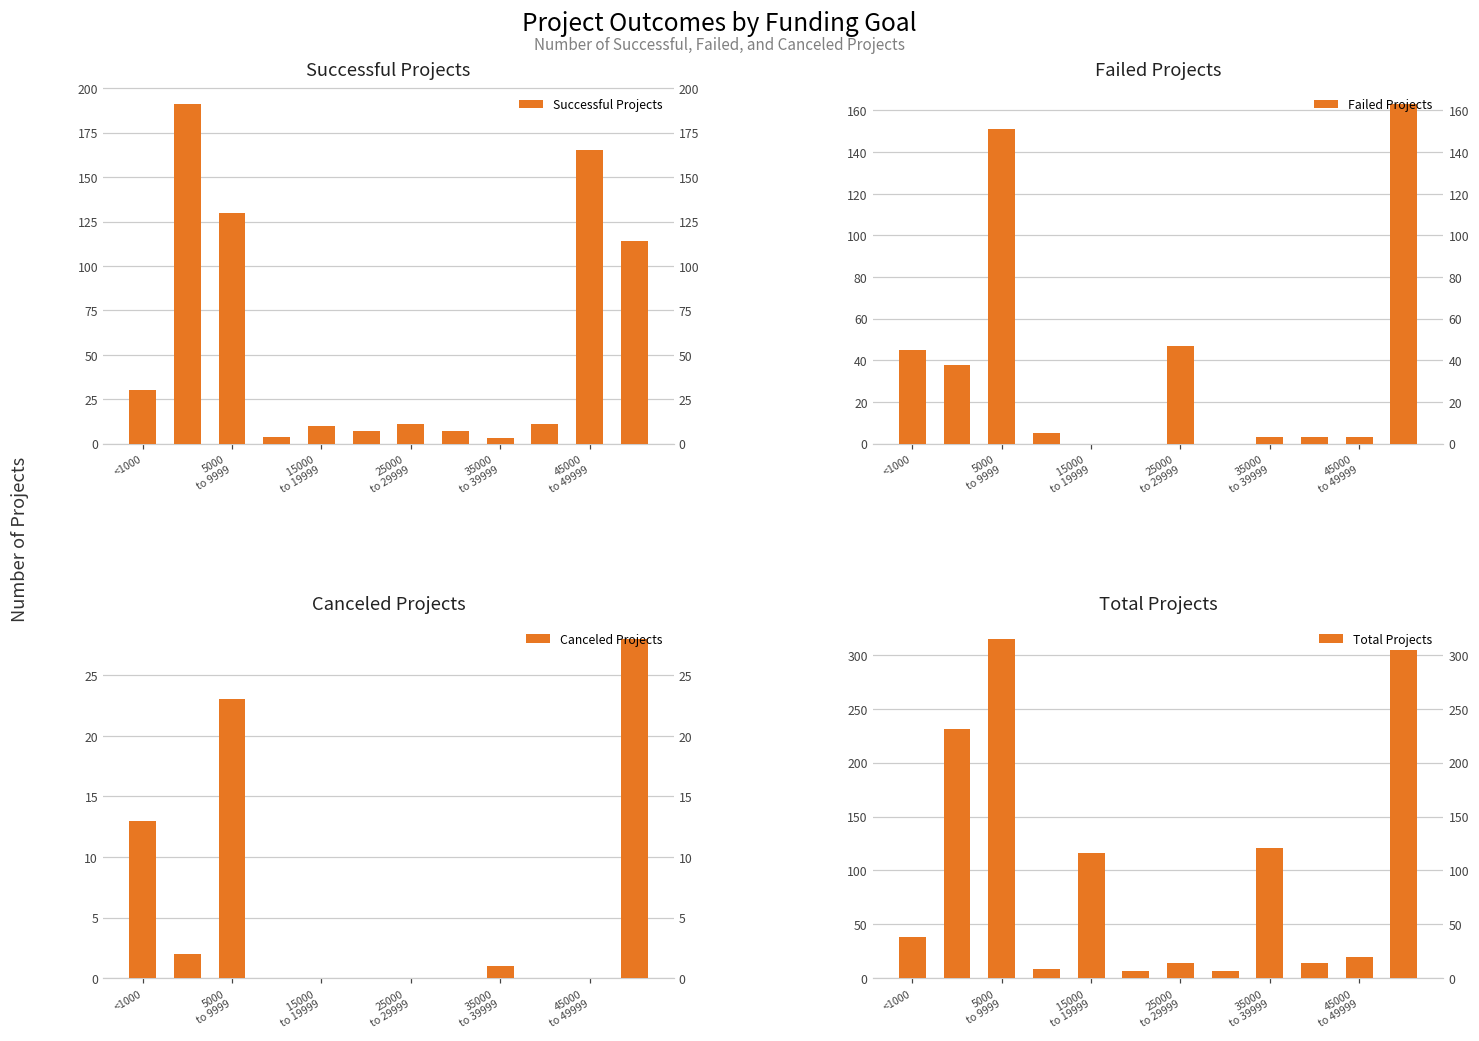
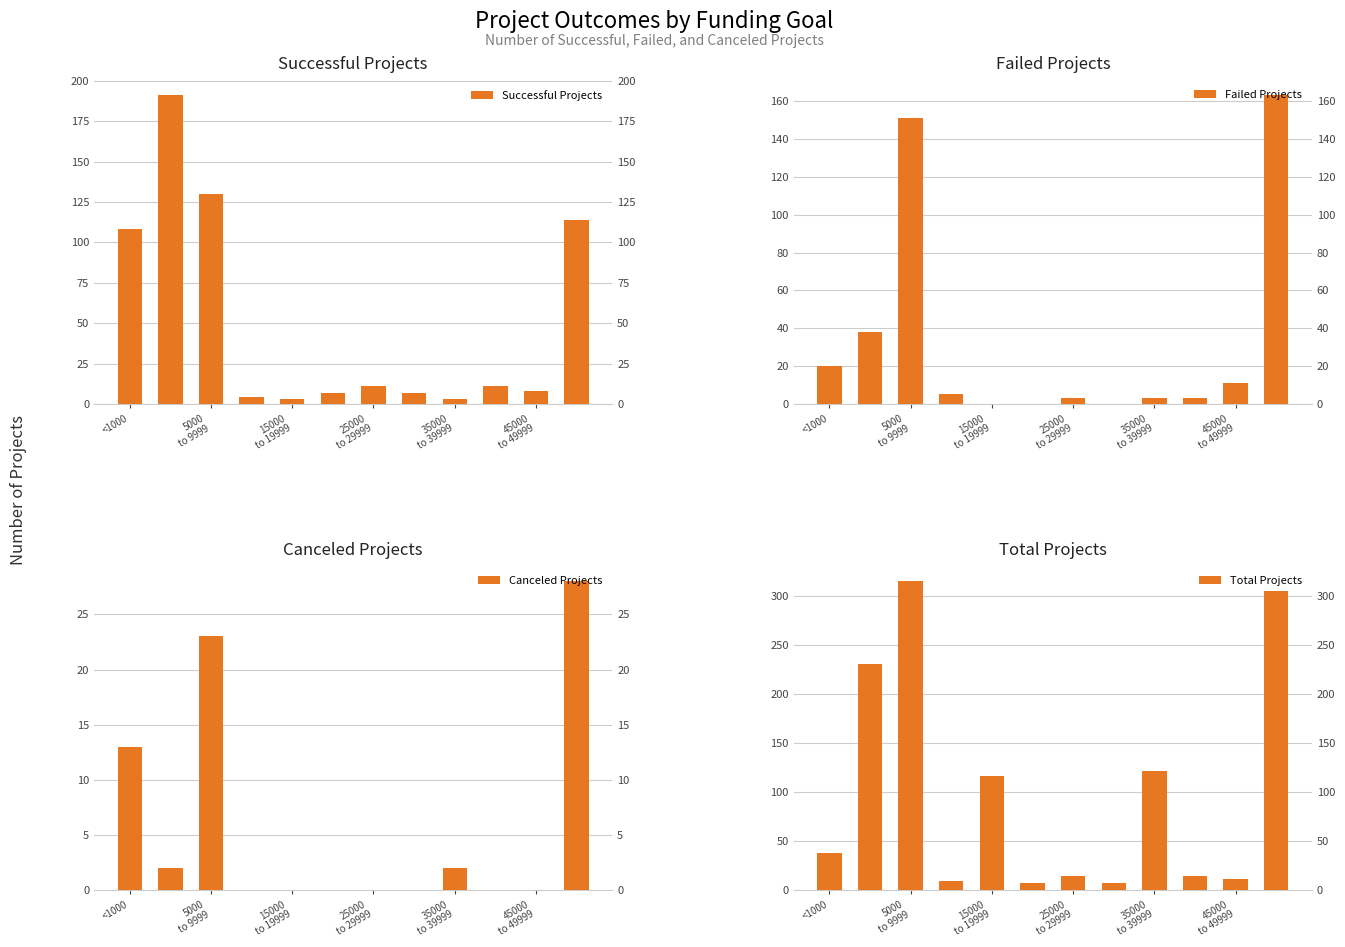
  {
    "Successful Projects": {
-     "<1000": 30,
+     "<1000": 108,
      "5000 to 9999": 130,
-     "15000 to 19999": 10,
+     "15000 to 19999": 3,
      "25000 to 29999": 11,
      "35000 to 39999": 3,
-     "45000 to 49999": 165
+     "45000 to 49999": 8
    },
    "Failed Projects": {
-     "<1000": 45,
+     "<1000": 20,
      "5000 to 9999": 151,
      "15000 to 19999": 0,
-     "25000 to 29999": 47,
+     "25000 to 29999": 3,
      "35000 to 39999": 3,
-     "45000 to 49999": 3
+     "45000 to 49999": 11
    },
    "Canceled Projects": {
      "<1000": 13,
      "5000 to 9999": 23,
      "15000 to 19999": 0,
      "25000 to 29999": 0,
-     "35000 to 39999": 1,
+     "35000 to 39999": 2,
      "45000 to 49999": 0
    },
    "Total Projects": {
      "<1000": 40,
      "5000 to 9999": 320,
      "15000 to 19999": 120,
      "25000 to 29999": 10,
      "35000 to 39999": 120,
-     "45000 to 49999": 20
+     "45000 to 49999": 10
    }
  }
